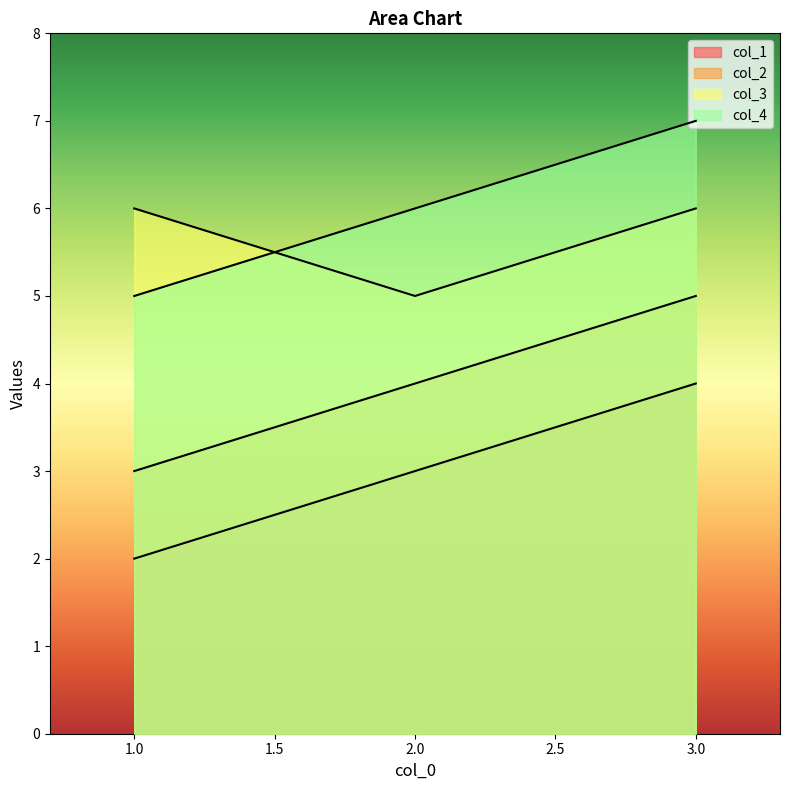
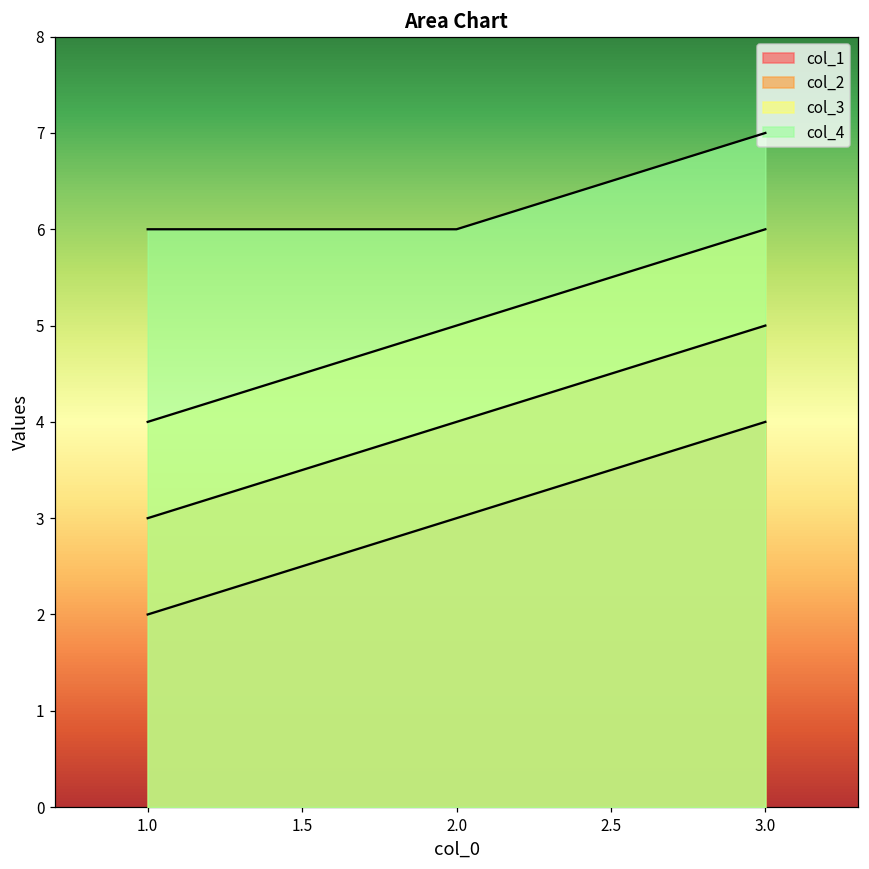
  {
    "col_1": {
      "1.0": 2,
      "2.0": 3,
      "3.0": 4
    },
    "col_2": {
      "1.0": 3,
      "2.0": 4,
      "3.0": 5
    },
    "col_3": {
-     "1.0": 6,
+     "1.0": 4,
      "2.0": 5,
      "3.0": 6
    },
    "col_4": {
-     "1.0": 5,
+     "1.0": 6,
      "2.0": 6
    }
  }
